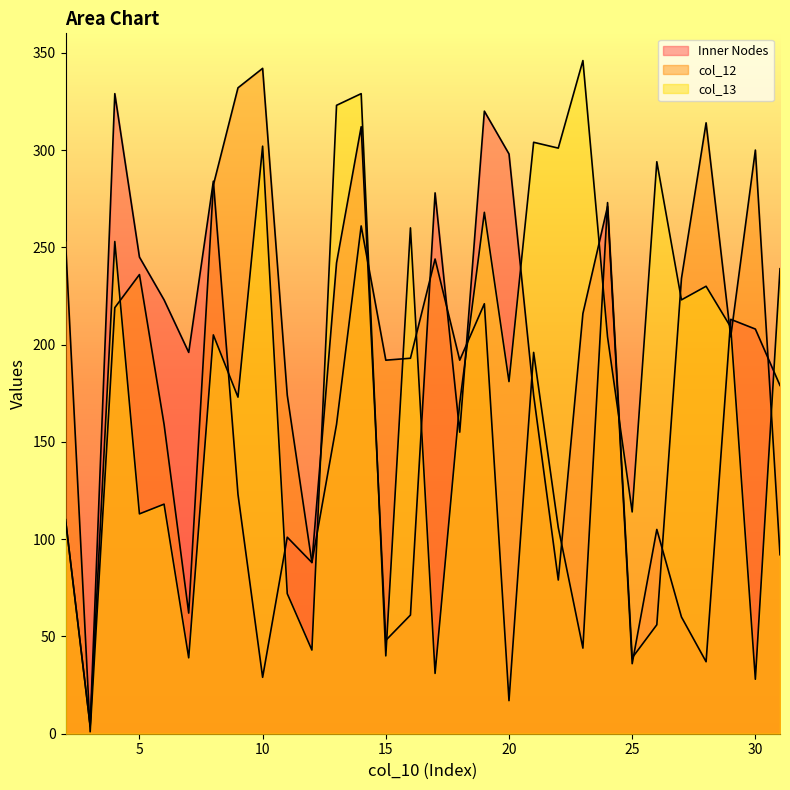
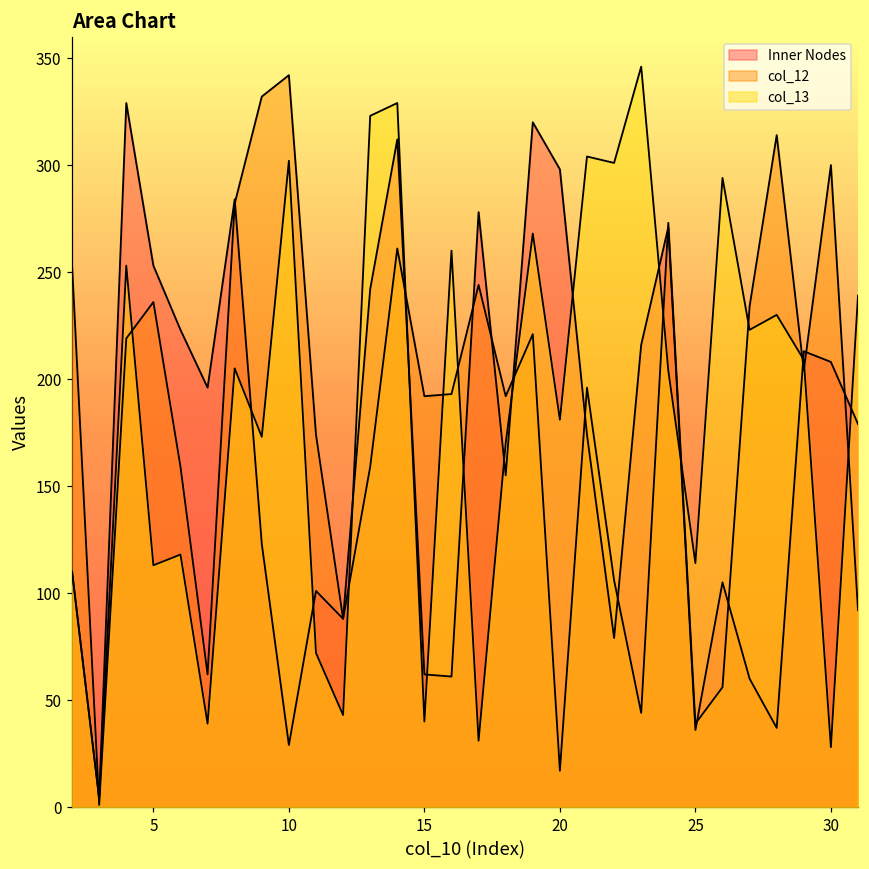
  {
    "Inner Nodes": {
-     "5": 245,
+     "5": 253,
      "10": 29,
-     "15": 48,
+     "15": 62,
      "20": 298,
      "25": 36,
      "30": 208
    }
  }
